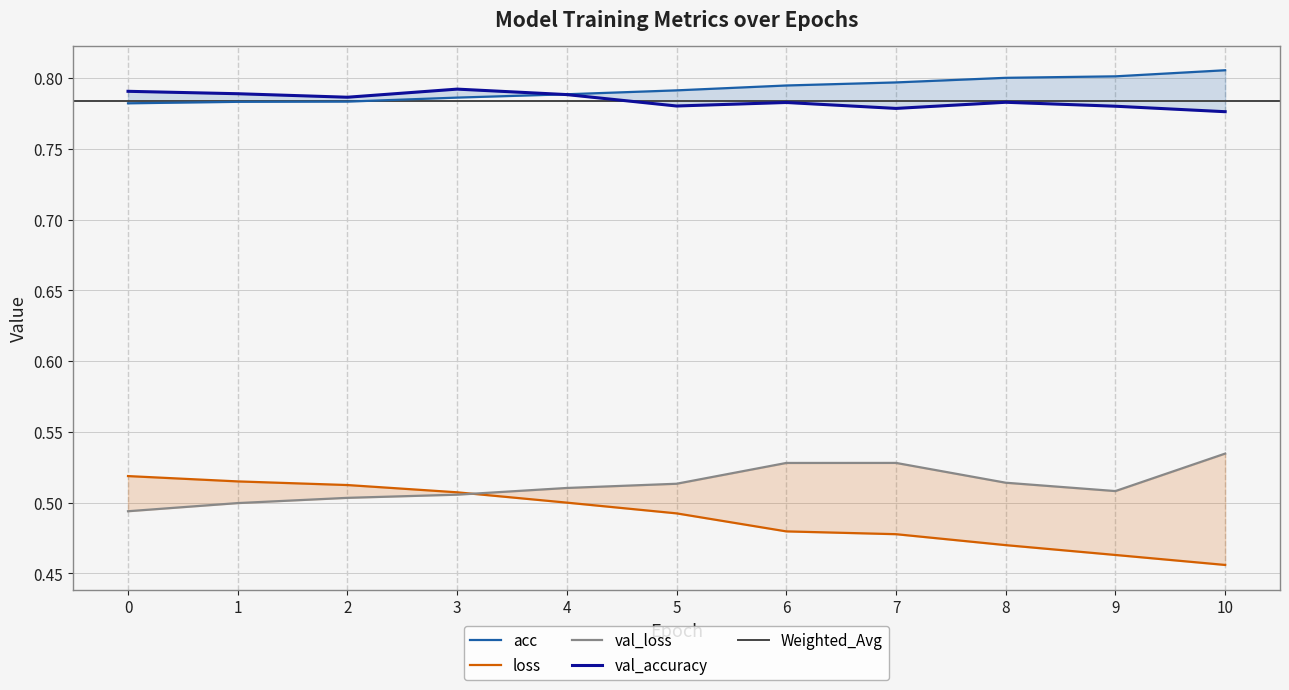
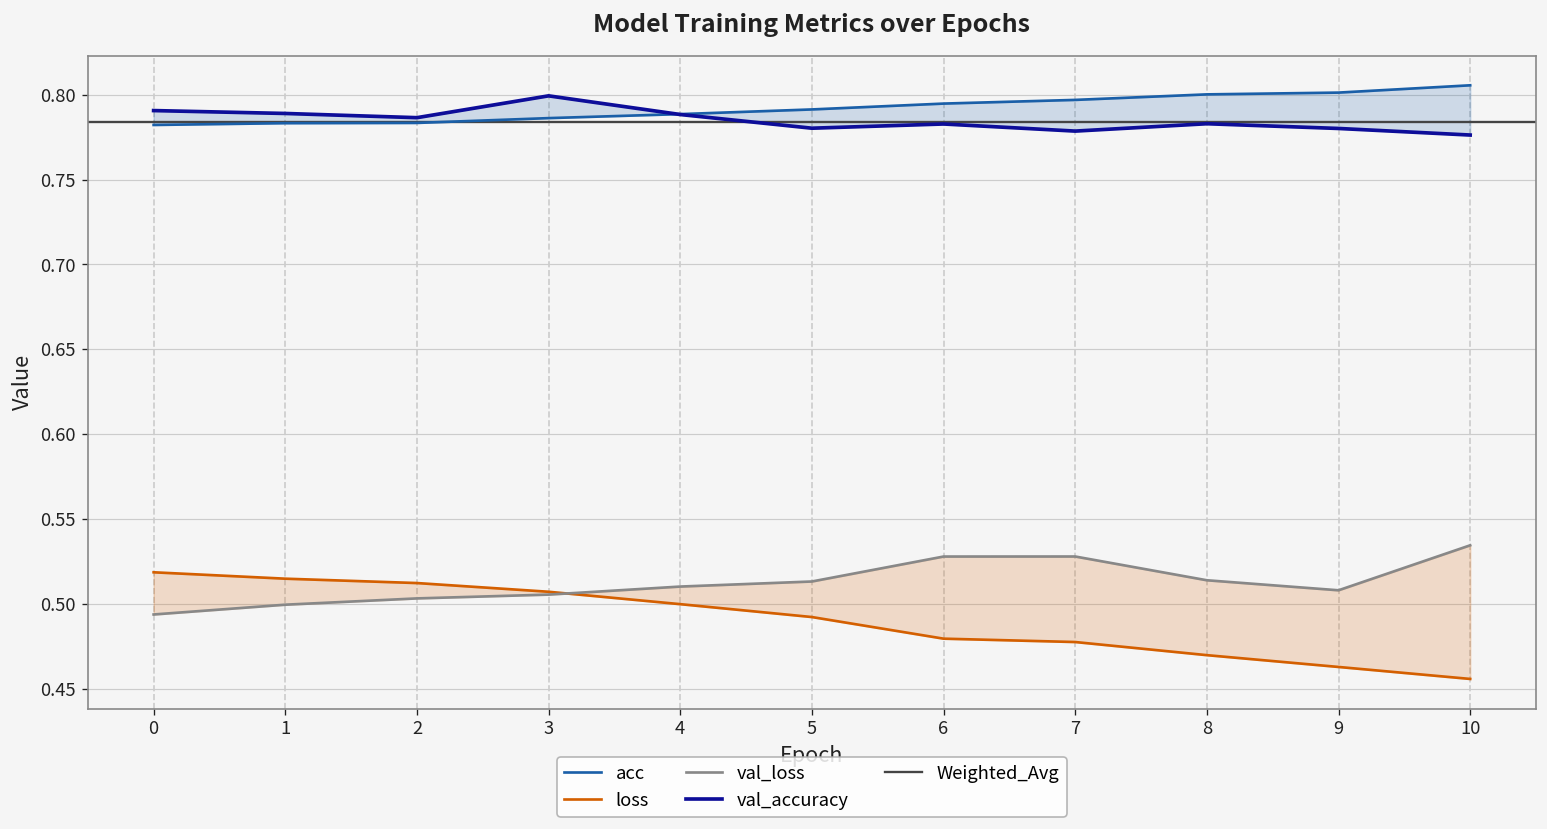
  {
    "val_loss": {
      "0": 0.494,
      "1": 0.500,
      "2": 0.503
    },
    "val_accuracy": {
-     "3": 0.792,
+     "3": 0.799,
      "5": 0.780,
      "6": 0.783,
      "7": 0.779,
      "8": 0.783,
      "9": 0.780,
      "10": 0.776
    }
  }
